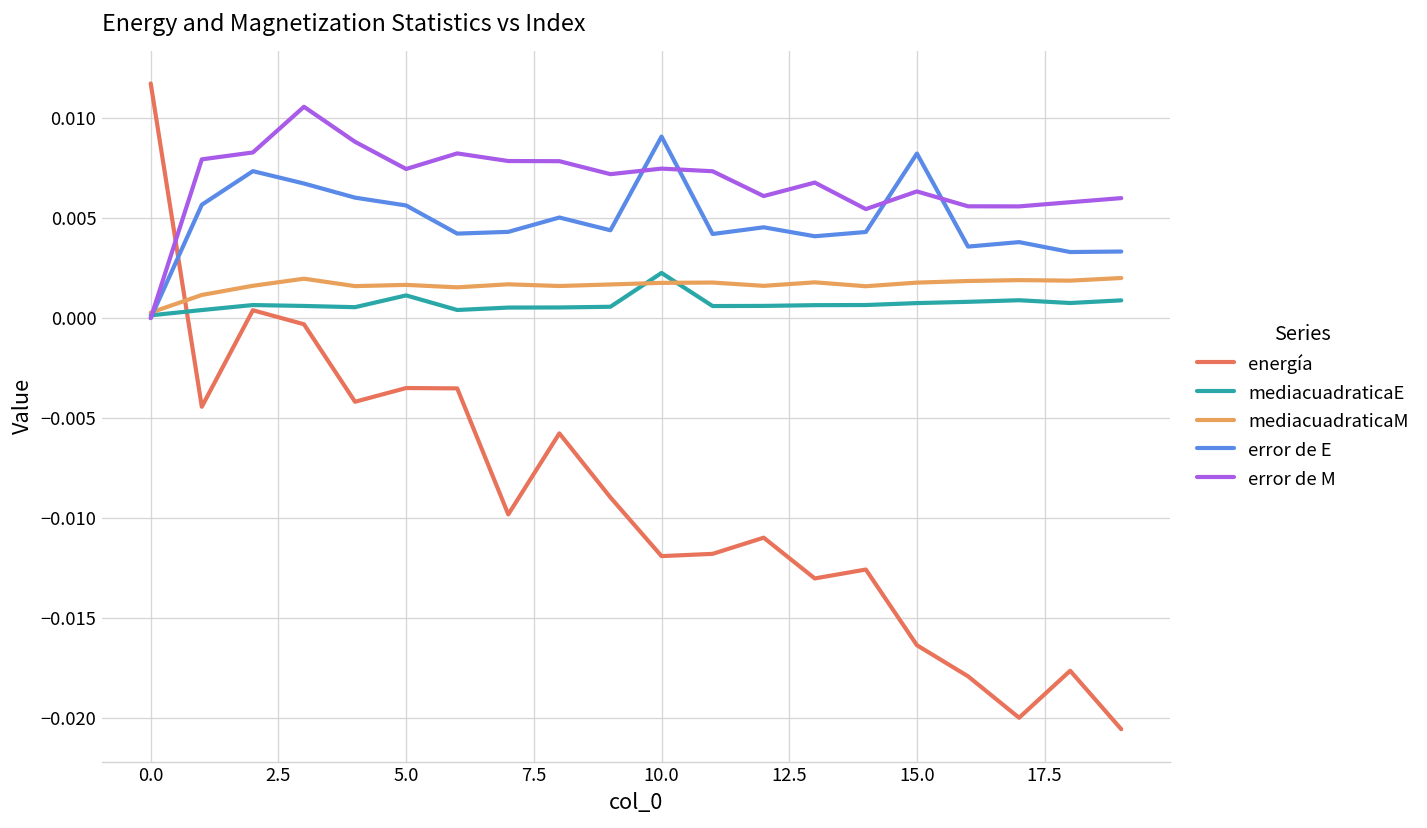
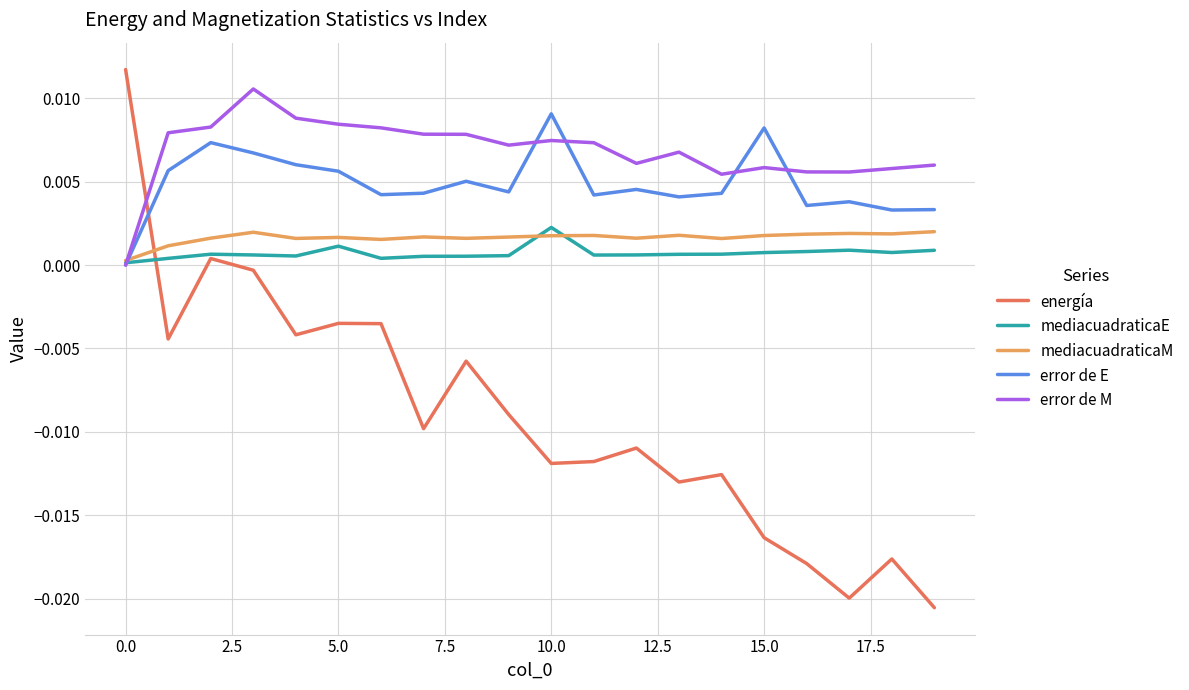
  {
    "mediacuadraticaE": {
      "5.0": 0.0011,
      "10.0": 0.0023,
      "15.0": 0.0007
    },
    "error de E": {
      "5.0": 0.0056,
      "10.0": 0.0091,
      "15.0": 0.0082
    },
    "error de M": {
-     "5.0": 0.0074,
+     "5.0": 0.0084,
      "10.0": 0.0075,
-     "15.0": 0.0063
+     "15.0": 0.0058
    }
  }
